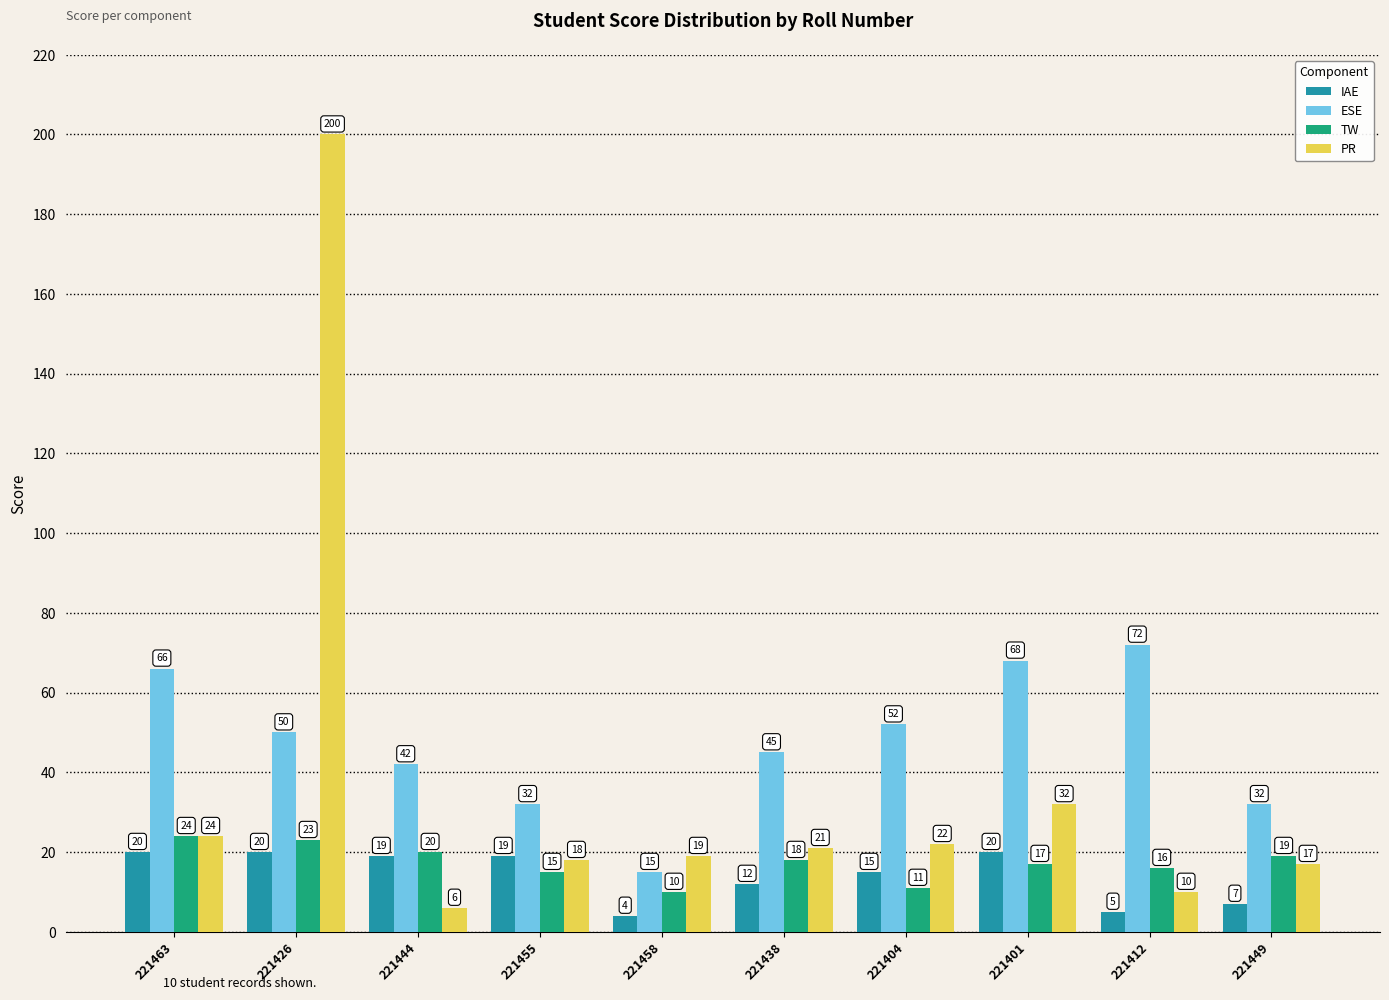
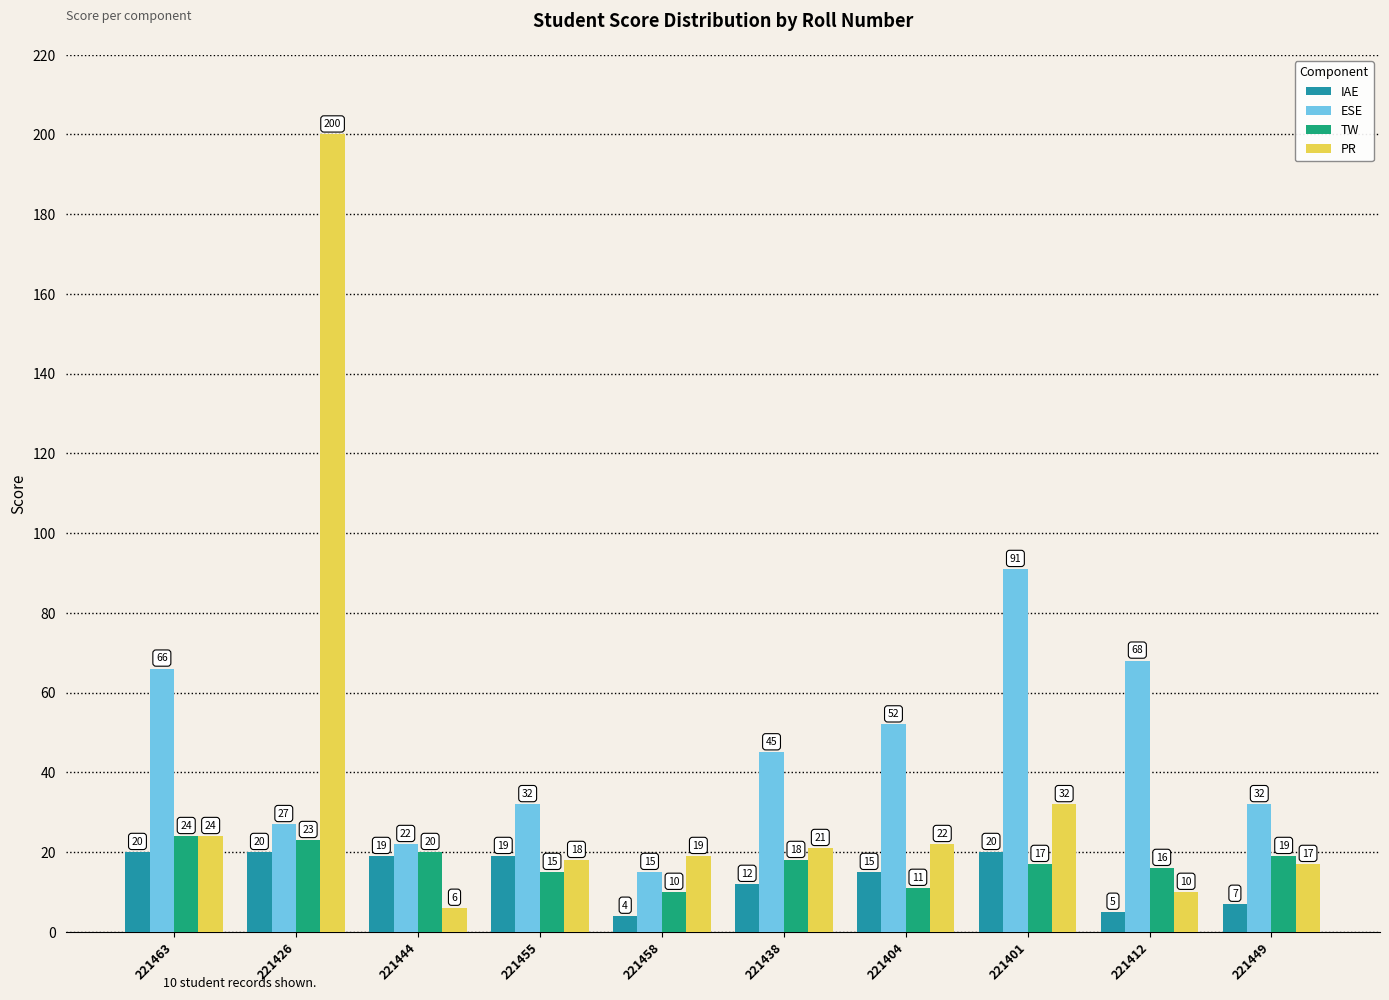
  {
    "ESE": {
-     "221426": 50,
-     "221444": 42,
-     "221401": 68,
-     "221412": 72
+     "221426": 27,
+     "221444": 22,
+     "221401": 91,
+     "221412": 68
    }
  }
